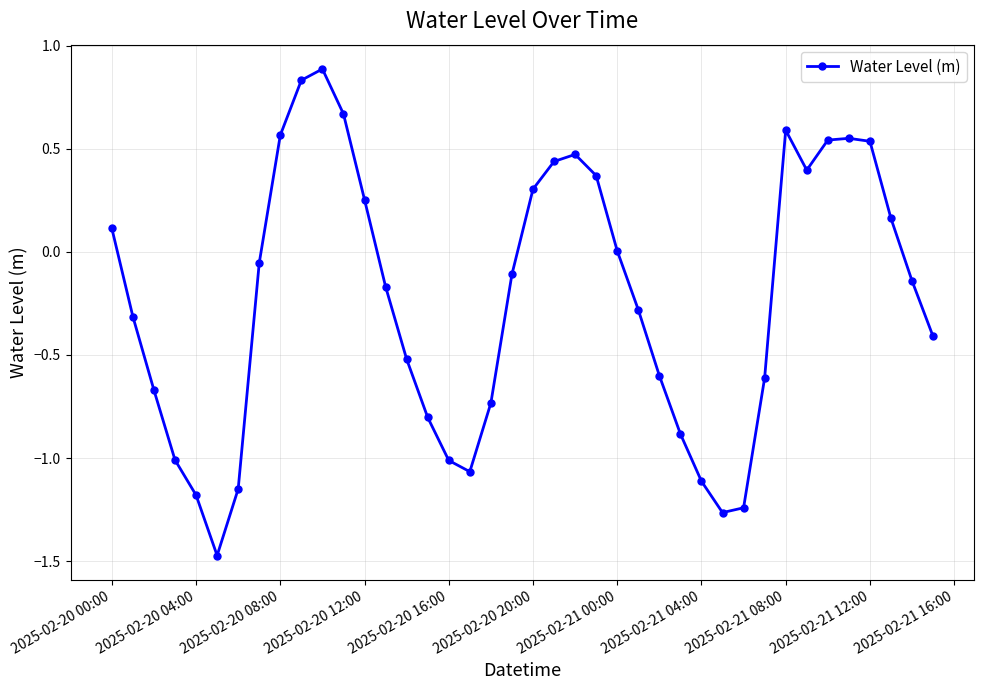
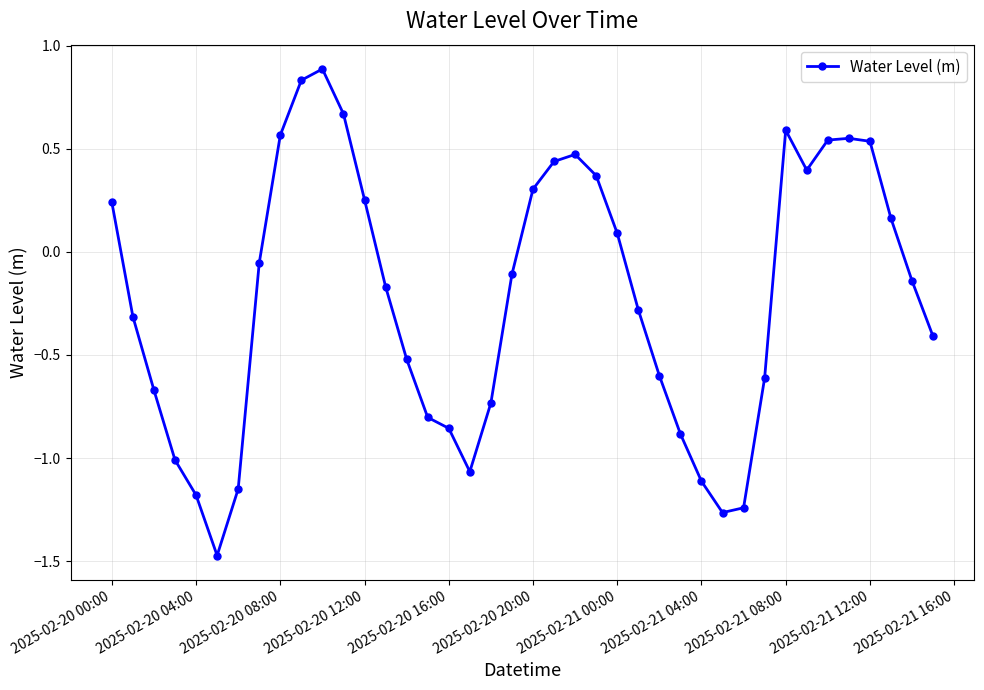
  {
-   "2025-02-20 00:00": 0.11,
+   "2025-02-20 00:00": 0.24,
    "2025-02-20 04:00": -1.18,
    "2025-02-20 08:00": 0.57,
    "2025-02-20 12:00": 0.25,
-   "2025-02-20 16:00": -1.01,
+   "2025-02-20 16:00": -0.86,
    "2025-02-20 20:00": 0.30,
-   "2025-02-21 00:00": 0.01,
+   "2025-02-21 00:00": 0.09,
    "2025-02-21 04:00": -1.11,
    "2025-02-21 08:00": 0.59,
    "2025-02-21 12:00": 0.54
  }
